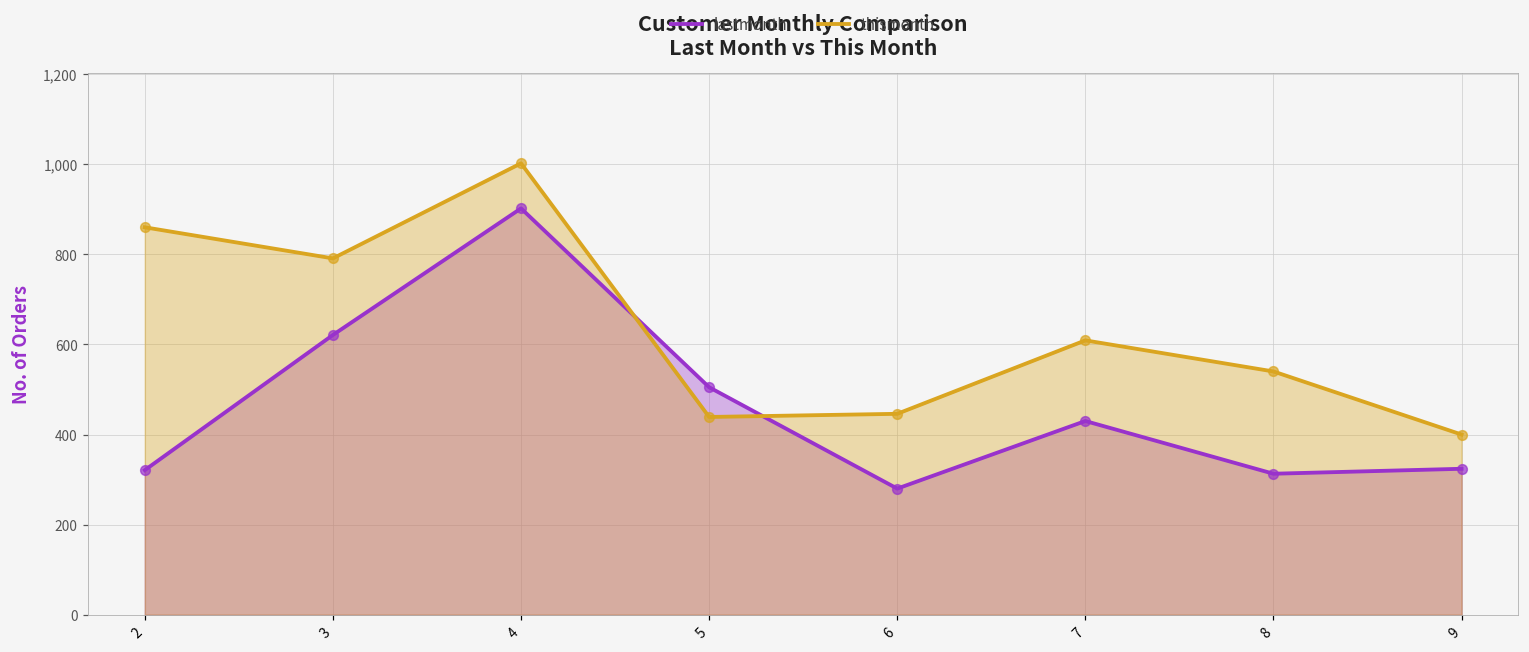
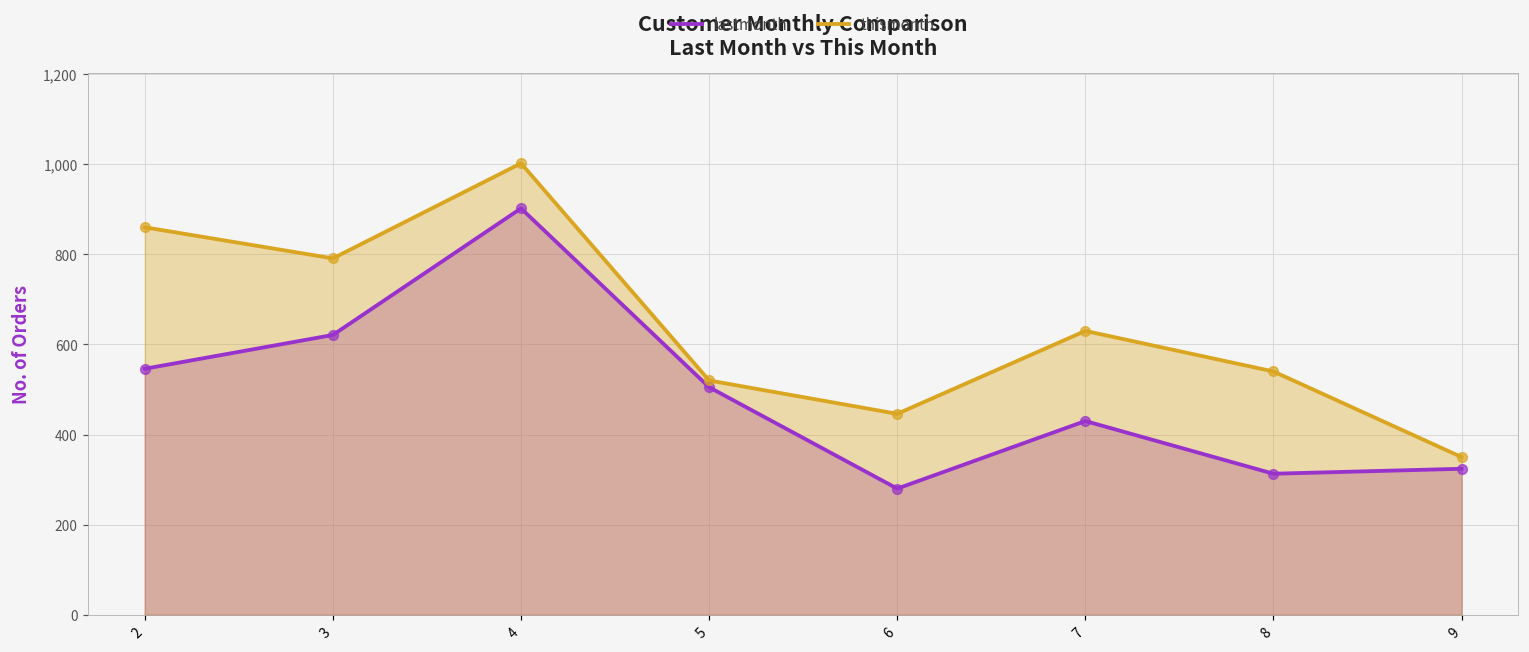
  {
    "lastmonth": {
-     "2": "320",
+     "2": "550",
      "3": "620",
      "4": "900",
      "5": "510",
      "6": "280",
      "7": "430",
      "8": "310",
      "9": "320"
    },
    "thismonth": {
      "2": "860",
      "3": "790",
      "4": "1,000",
-     "5": "440",
+     "5": "520",
      "6": "450",
-     "7": "610",
+     "7": "630",
      "8": "540",
-     "9": "400"
+     "9": "350"
    }
  }
